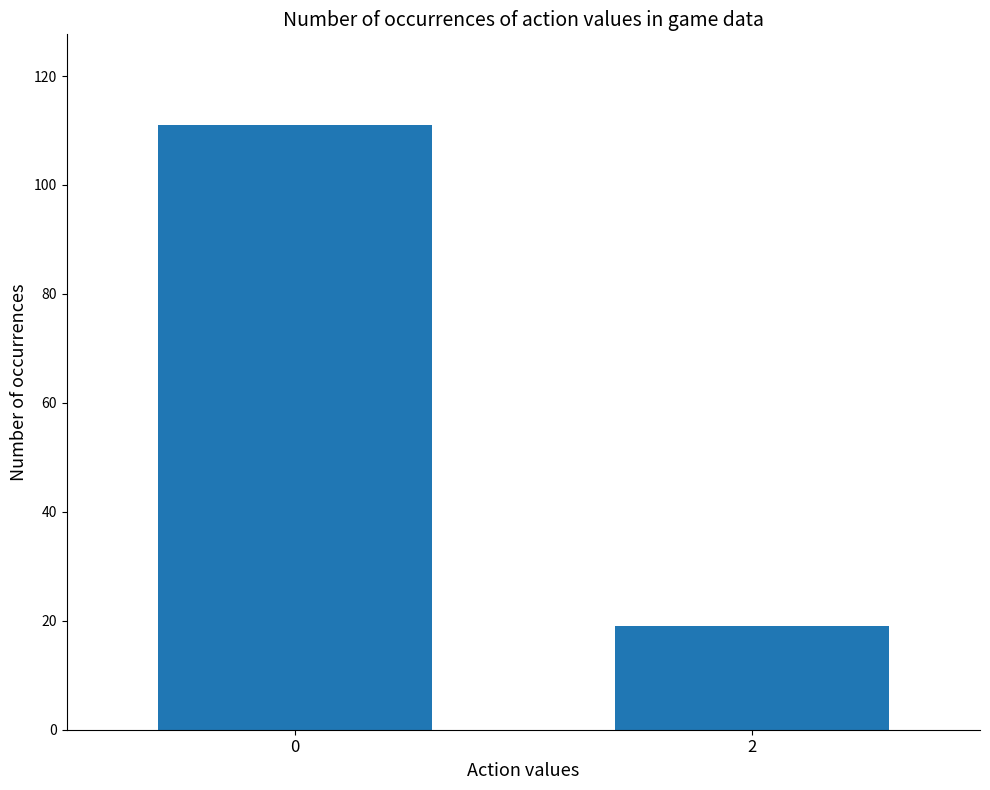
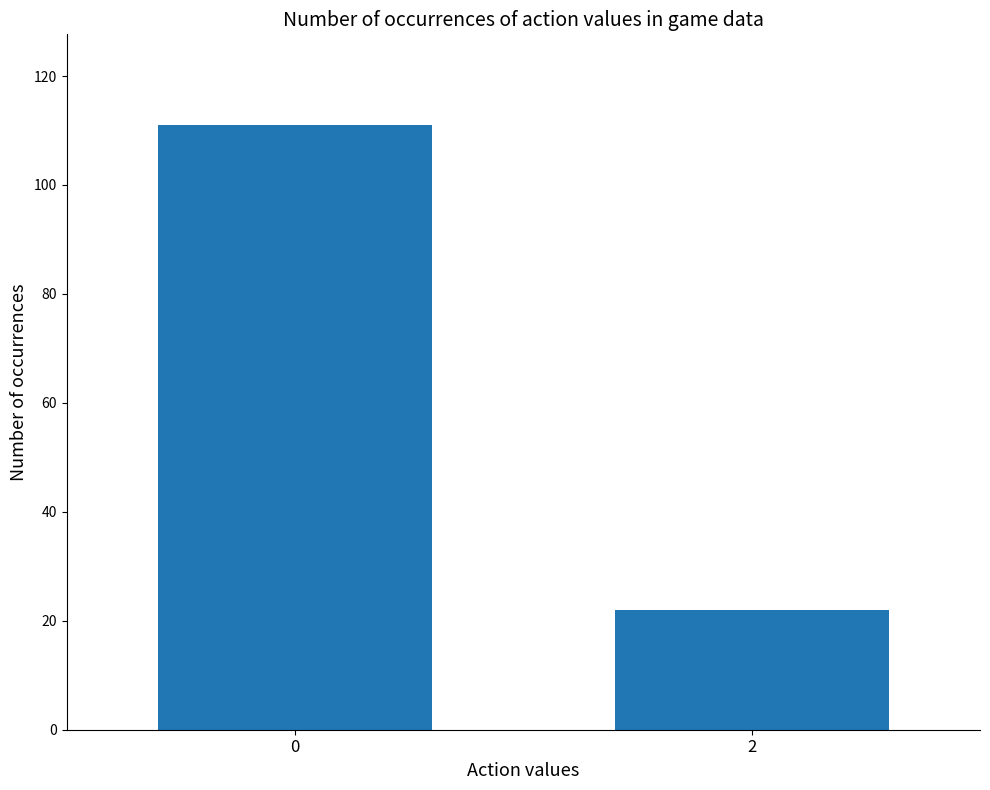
  {
    "0": 111,
-   "2": 19
+   "2": 22
  }
